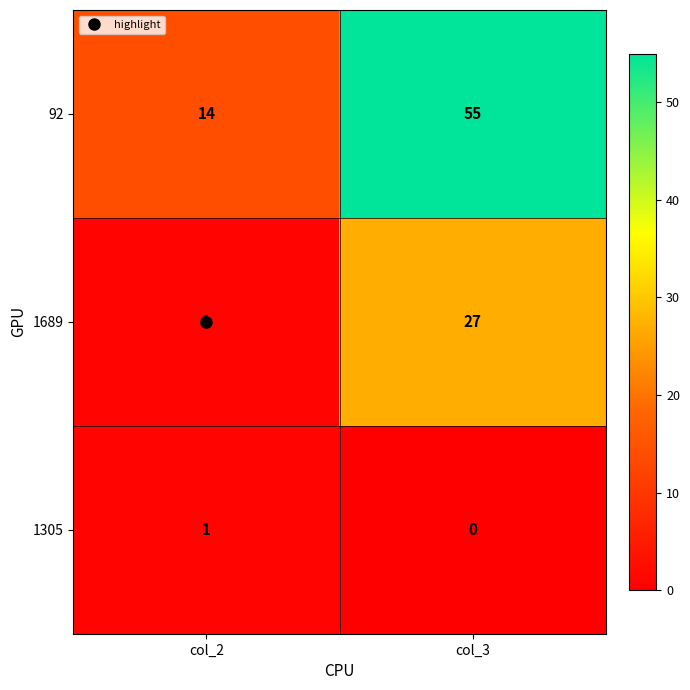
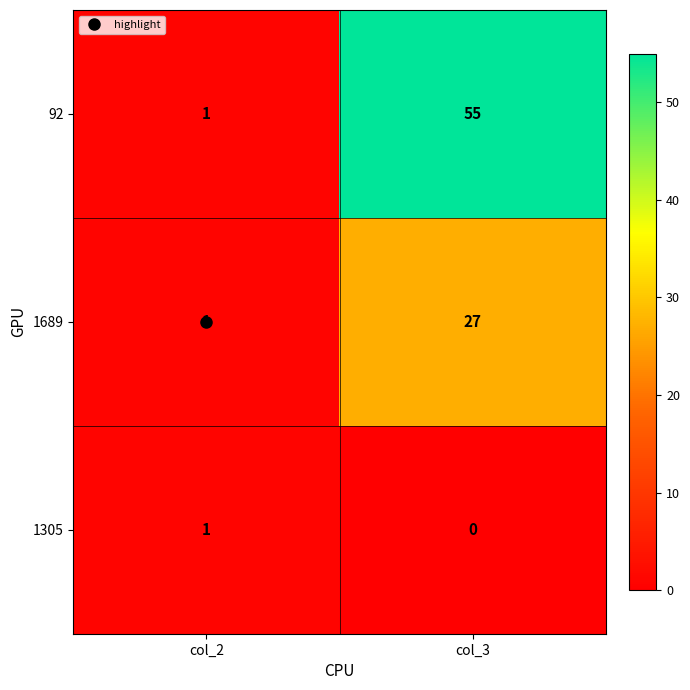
  {
    "92": {
-     "col_2": 14,
+     "col_2": 1,
      "col_3": 55
    },
    "1689": {
      "col_3": 27
    },
    "1305": {
      "col_2": 1,
      "col_3": 0
    }
  }
